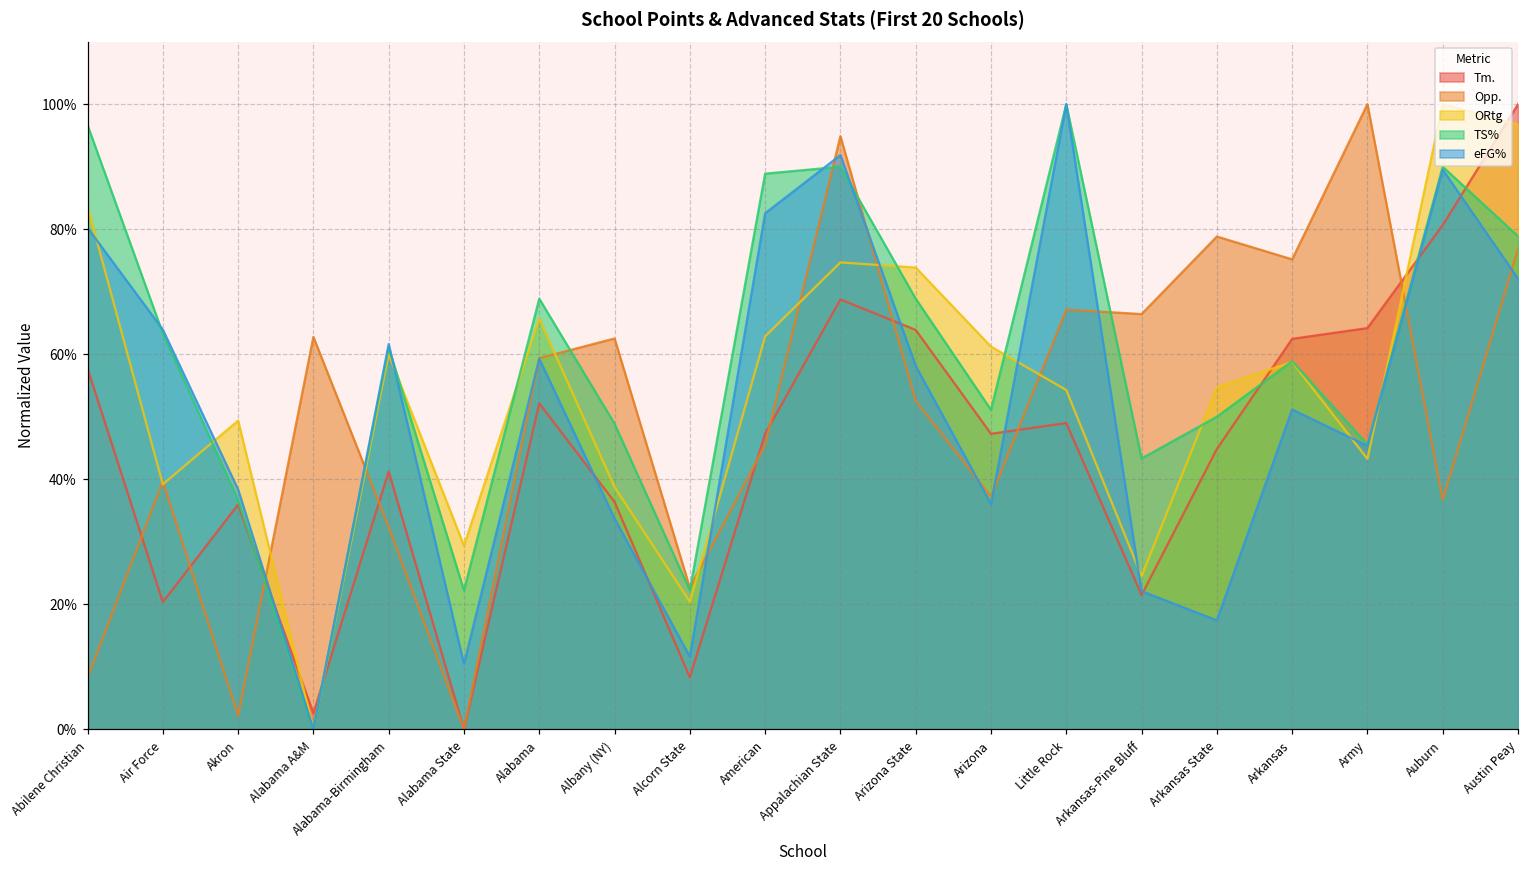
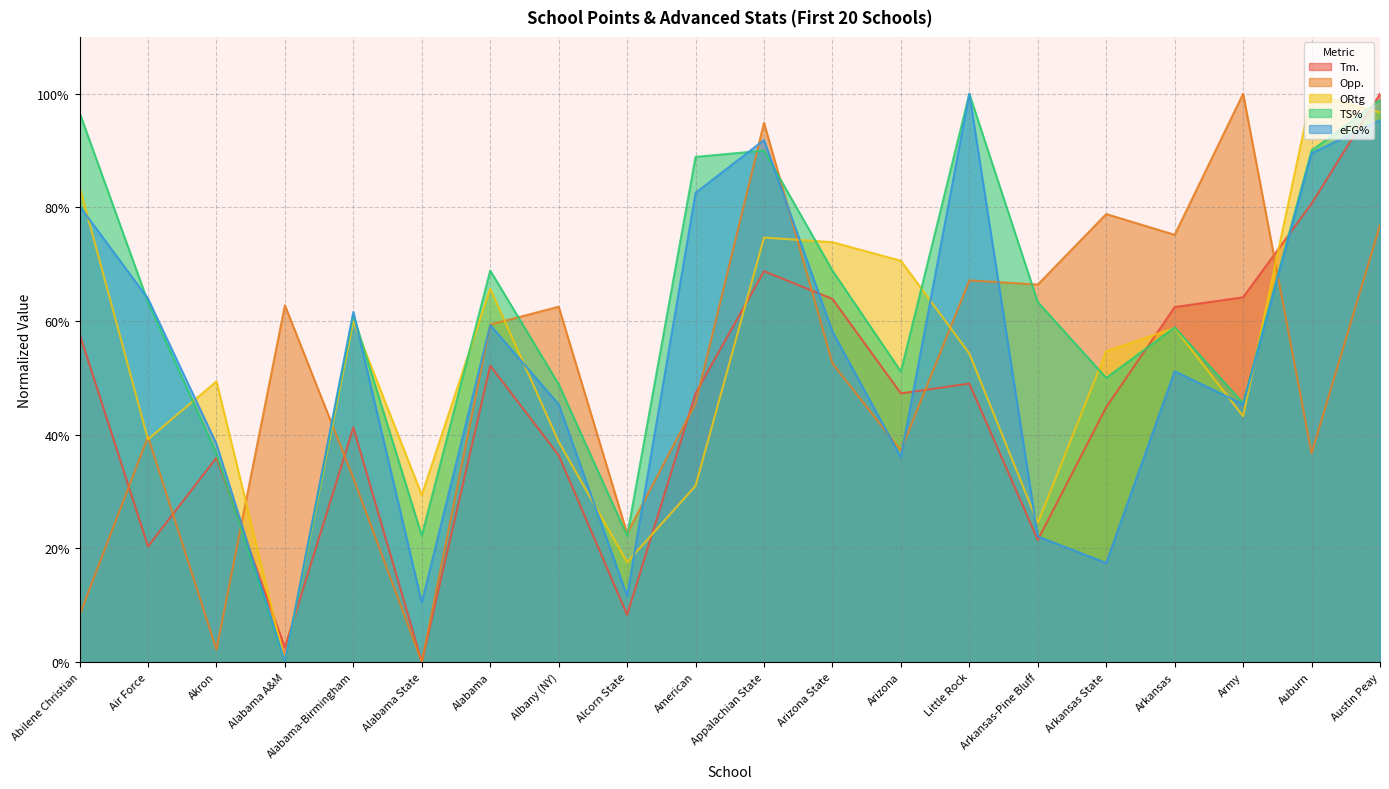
  {
    "ORtg": {
      "Abilene Christian": "84%",
      "Air Force": "39%",
      "Akron": "49%",
      "Alabama-Birmingham": "60%",
      "Alabama State": "29%",
      "Alabama": "66%",
      "Albany (NY)": "39%",
-     "Alcorn State": "20%",
-     "American": "63%",
+     "Alcorn State": "18%",
+     "American": "31%",
      "Appalachian State": "75%",
      "Arizona State": "74%",
-     "Arizona": "61%",
+     "Arizona": "71%",
      "Little Rock": "54%",
      "Arkansas-Pine Bluff": "24%",
      "Arkansas State": "55%",
      "Army": "43%",
      "Austin Peay": "97%"
    },
    "TS%": {
      "Abilene Christian": "97%",
      "Air Force": "63%",
      "Akron": "37%",
      "Alabama-Birmingham": "61%",
      "Alabama State": "22%",
      "Alabama": "69%",
      "Albany (NY)": "49%",
      "American": "89%",
      "Appalachian State": "90%",
      "Arizona State": "69%",
      "Arizona": "51%",
-     "Arkansas-Pine Bluff": "43%",
+     "Arkansas-Pine Bluff": "63%",
      "Arkansas State": "50%",
      "Auburn": "90%",
-     "Austin Peay": "79%"
+     "Austin Peay": "99%"
    },
    "eFG%": {
      "Abilene Christian": "80%",
      "Air Force": "64%",
      "Akron": "38%",
      "Alabama-Birmingham": "62%",
      "Alabama State": "10%",
-     "Albany (NY)": "34%",
+     "Albany (NY)": "45%",
      "Alcorn State": "12%",
      "American": "83%",
      "Appalachian State": "92%",
      "Arizona State": "58%",
      "Arizona": "36%",
      "Arkansas-Pine Bluff": "22%",
      "Arkansas State": "17%",
      "Arkansas": "51%",
      "Auburn": "90%",
-     "Austin Peay": "72%"
+     "Austin Peay": "95%"
    }
  }
